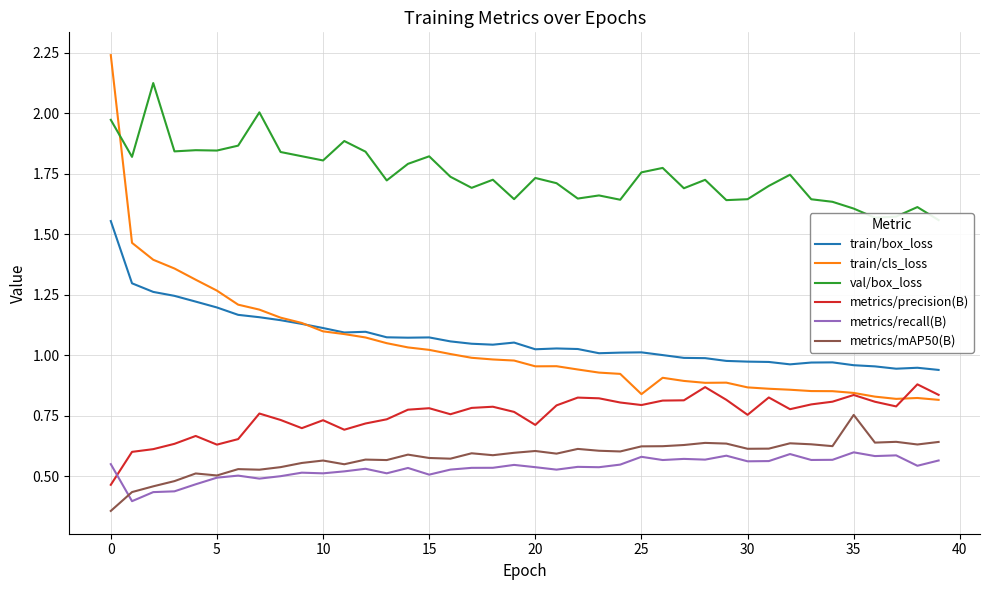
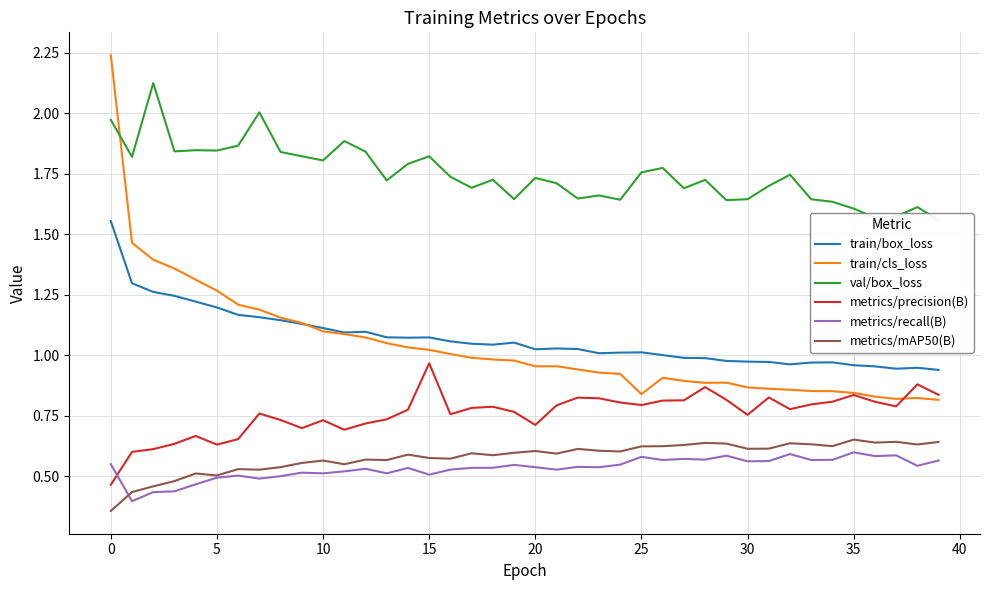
  {
    "train/box_loss": {
      "0": 1.55,
      "5": 1.20,
      "10": 1.11,
      "15": 1.07,
      "20": 1.02,
      "25": 1.01,
      "30": 0.97,
      "35": 0.96
    },
    "train/cls_loss": {
      "0": 2.24,
      "5": 1.27,
      "10": 1.10,
      "15": 1.02,
      "20": 0.95,
      "25": 0.84,
      "30": 0.87
    },
    "val/box_loss": {
      "0": 1.97,
      "5": 1.85,
      "10": 1.81,
      "15": 1.82,
      "20": 1.73,
      "25": 1.76,
      "30": 1.65,
      "35": 1.61
    },
    "metrics/precision(B)": {
      "0": 0.46,
      "5": 0.63,
      "10": 0.73,
-     "15": 0.78,
+     "15": 0.97,
      "20": 0.71,
      "25": 0.79,
      "30": 0.75
    },
    "metrics/recall(B)": {
      "0": 0.55,
      "10": 0.51,
      "15": 0.51,
      "20": 0.54,
      "25": 0.58,
      "30": 0.56,
      "35": 0.60
    },
    "metrics/mAP50(B)": {
      "0": 0.36,
      "10": 0.57,
      "15": 0.58,
      "20": 0.60,
      "25": 0.62,
      "30": 0.61,
-     "35": 0.75
+     "35": 0.65
    }
  }
